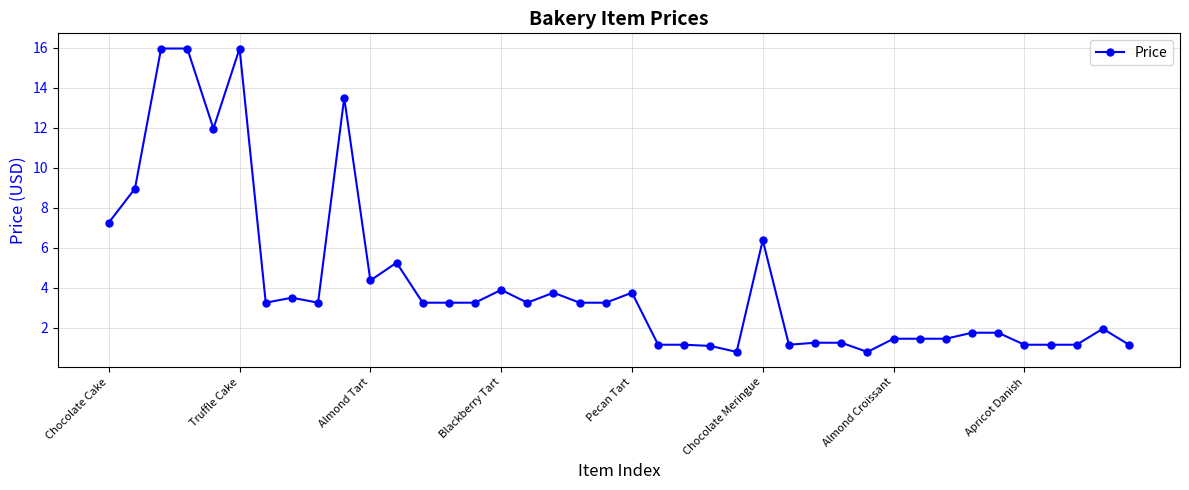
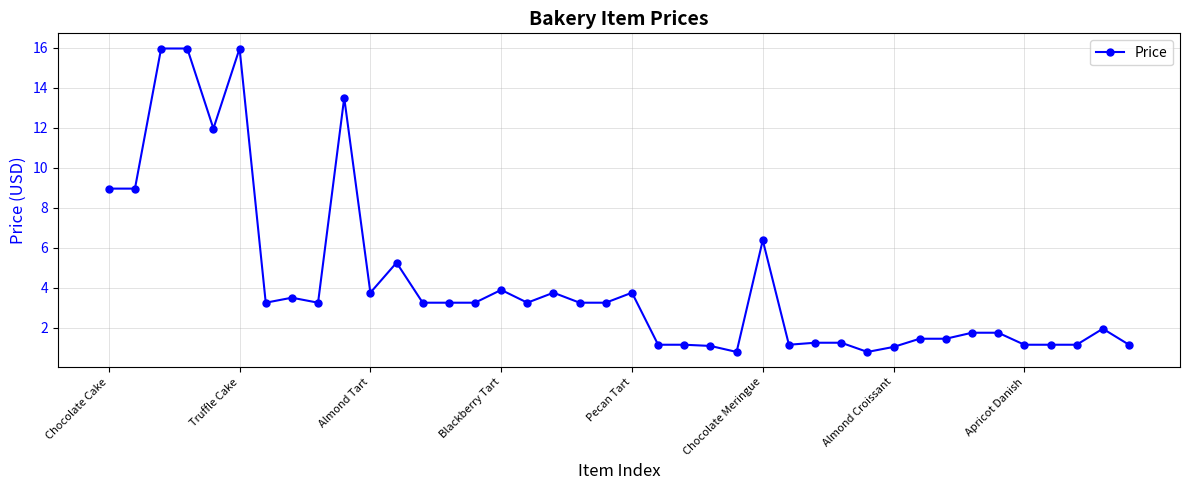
  {
-   "Chocolate Cake": 7.3,
+   "Chocolate Cake": 9.0,
    "Truffle Cake": 16.0,
-   "Almond Tart": 4.4,
+   "Almond Tart": 3.8,
    "Blackberry Tart": 3.9,
    "Pecan Tart": 3.8,
    "Chocolate Meringue": 6.4,
-   "Almond Croissant": 1.5,
+   "Almond Croissant": 1.0,
    "Apricot Danish": 1.2
  }
